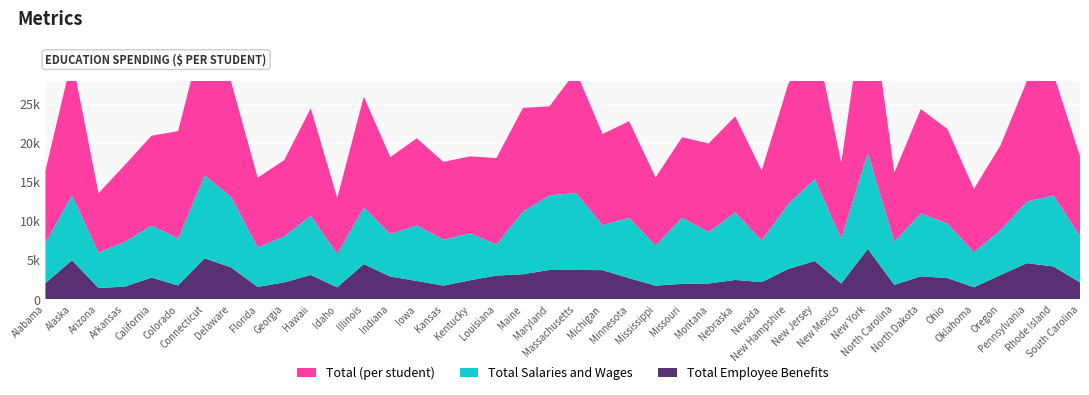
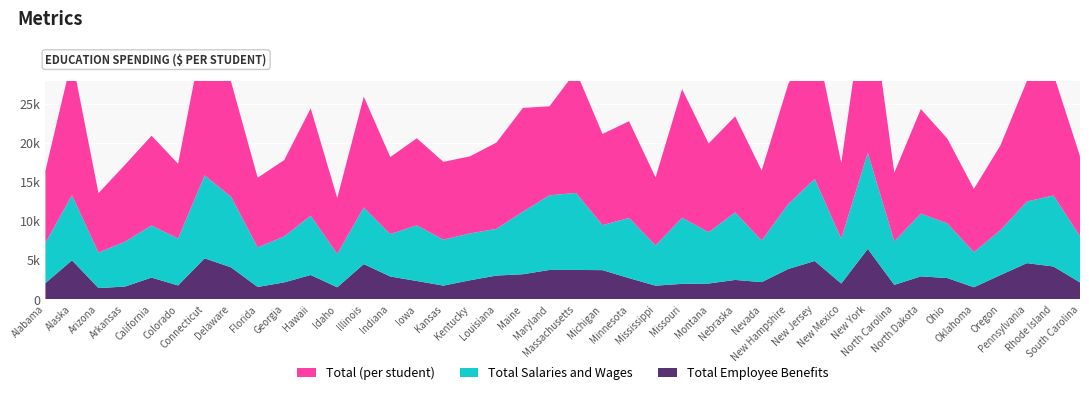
  {
    "Total Employee Benefits": {
      "Alabama": 2000,
      "Alaska": 5000,
      "Arizona": 1000,
      "Arkansas": 2000,
      "California": 3000,
      "Colorado": 2000,
      "Connecticut": 5000,
      "Delaware": 4000,
      "Florida": 2000,
      "Georgia": 2000,
      "Hawaii": 3000,
      "Idaho": 2000,
      "Illinois": 5000,
      "Indiana": 3000,
      "Iowa": 2000,
      "Kansas": 2000,
      "Kentucky": 2000,
      "Louisiana": 3000,
      "Maine": 3000,
      "Maryland": 4000,
      "Massachusetts": 4000,
      "Michigan": 4000,
      "Minnesota": 3000,
      "Mississippi": 2000,
      "Missouri": 2000,
      "Montana": 2000,
      "Nebraska": 2000,
      "Nevada": 2000,
      "New Hampshire": 4000,
      "New Jersey": 5000,
      "New Mexico": 2000,
      "New York": 6000,
      "North Carolina": 2000,
      "North Dakota": 3000,
      "Ohio": 3000,
      "Oklahoma": 2000,
      "Oregon": 3000,
      "Pennsylvania": 5000,
      "Rhode Island": 4000,
      "South Carolina": 2000
    },
    "Total Salaries and Wages": {
      "Alabama": 5000,
      "Alaska": 8000,
      "Arizona": 5000,
      "Arkansas": 6000,
      "California": 7000,
      "Colorado": 6000,
      "Connecticut": 11000,
      "Delaware": 9000,
      "Florida": 5000,
      "Georgia": 6000,
      "Hawaii": 8000,
      "Idaho": 4000,
      "Illinois": 7000,
      "Indiana": 5000,
      "Iowa": 7000,
      "Kansas": 6000,
      "Kentucky": 6000,
-     "Louisiana": 4000,
+     "Louisiana": 6000,
      "Maine": 8000,
      "Maryland": 10000,
      "Massachusetts": 10000,
      "Michigan": 6000,
      "Minnesota": 8000,
      "Mississippi": 5000,
      "Missouri": 8000,
      "Montana": 7000,
      "Nebraska": 9000,
      "Nevada": 5000,
      "New Hampshire": 8000,
      "New Jersey": 10000,
      "New Mexico": 6000,
      "New York": 12000,
      "North Carolina": 6000,
      "North Dakota": 8000,
      "Ohio": 7000,
      "Oklahoma": 4000,
      "Oregon": 6000,
      "Pennsylvania": 8000,
      "Rhode Island": 9000,
      "South Carolina": 6000
    },
    "Total (per student)": {
      "Alabama": 9000,
      "Arizona": 8000,
      "Arkansas": 10000,
      "California": 11000,
-     "Colorado": 14000,
+     "Colorado": 10000,
      "Delaware": 15000,
      "Florida": 9000,
      "Georgia": 10000,
      "Hawaii": 14000,
      "Idaho": 7000,
      "Illinois": 14000,
      "Indiana": 10000,
      "Iowa": 11000,
      "Kansas": 10000,
      "Kentucky": 10000,
      "Louisiana": 11000,
      "Maine": 13000,
      "Maryland": 11000,
      "Michigan": 12000,
      "Minnesota": 12000,
      "Mississippi": 9000,
-     "Missouri": 10000,
+     "Missouri": 16000,
      "Montana": 11000,
      "Nebraska": 12000,
      "Nevada": 9000,
      "New Hampshire": 15000,
      "New Mexico": 10000,
      "North Carolina": 9000,
      "North Dakota": 13000,
-     "Ohio": 12000,
+     "Ohio": 11000,
      "Oklahoma": 8000,
      "Oregon": 11000,
      "Pennsylvania": 15000,
      "South Carolina": 10000
    }
  }
